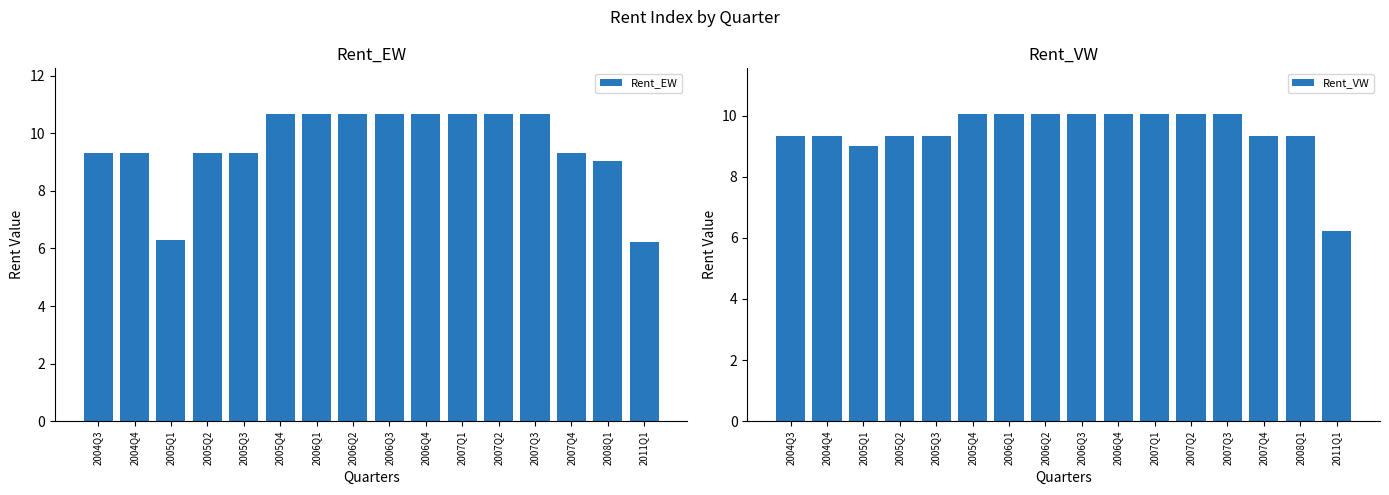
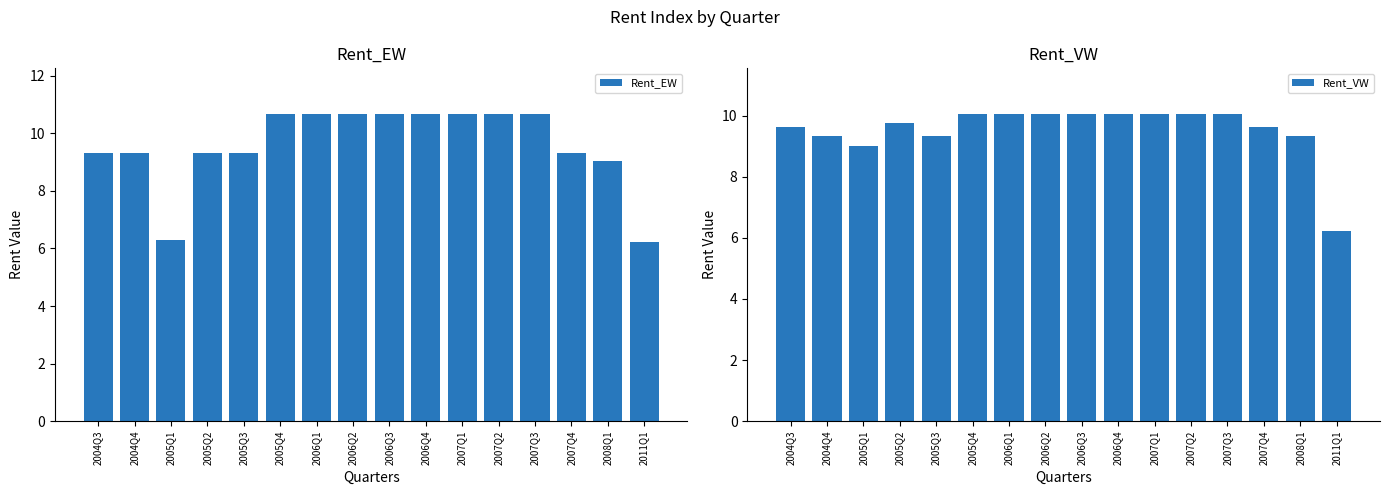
  {
    "Rent_EW": {
      "2004Q3": 9.3,
      "2004Q4": 9.3,
      "2005Q1": 6.3,
      "2005Q2": 9.3,
      "2005Q3": 9.3,
      "2005Q4": 10.7,
      "2006Q1": 10.7,
      "2006Q2": 10.7,
      "2006Q3": 10.7,
      "2006Q4": 10.7,
      "2007Q1": 10.7,
      "2007Q2": 10.7,
      "2007Q3": 10.7,
      "2007Q4": 9.3,
      "2008Q1": 9.0,
      "2011Q1": 6.2
    },
    "Rent_VW": {
-     "2004Q3": 9.3,
+     "2004Q3": 9.6,
      "2004Q4": 9.3,
      "2005Q1": 9.0,
-     "2005Q2": 9.3,
+     "2005Q2": 9.8,
      "2005Q3": 9.3,
      "2005Q4": 10.0,
      "2006Q1": 10.0,
      "2006Q2": 10.0,
      "2006Q3": 10.0,
      "2006Q4": 10.0,
      "2007Q1": 10.0,
      "2007Q2": 10.0,
      "2007Q3": 10.0,
-     "2007Q4": 9.3,
+     "2007Q4": 9.6,
      "2008Q1": 9.3,
      "2011Q1": 6.2
    }
  }
